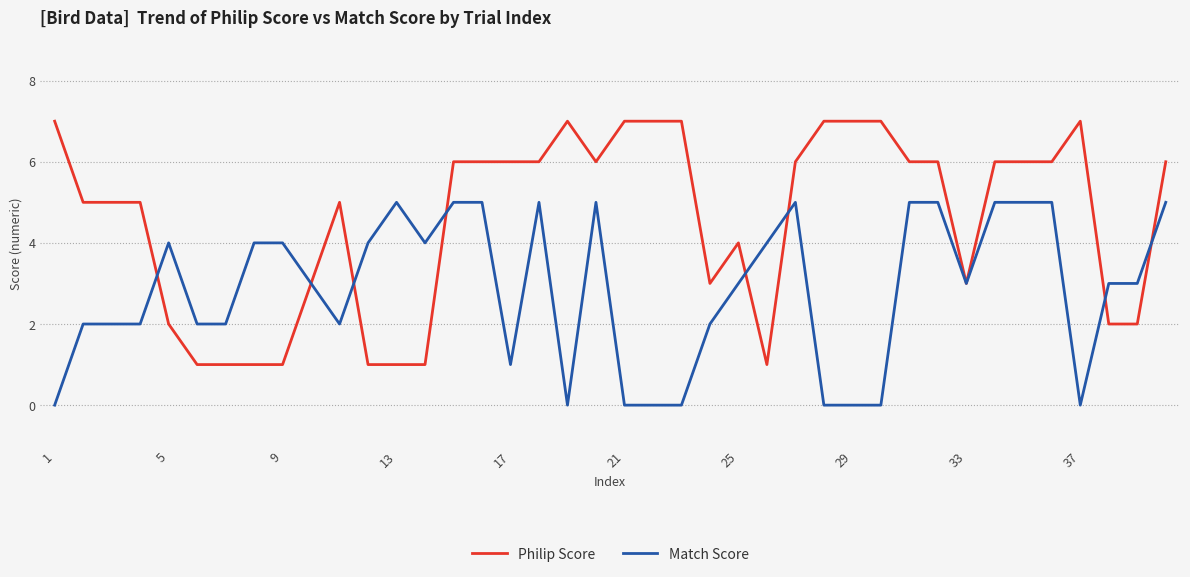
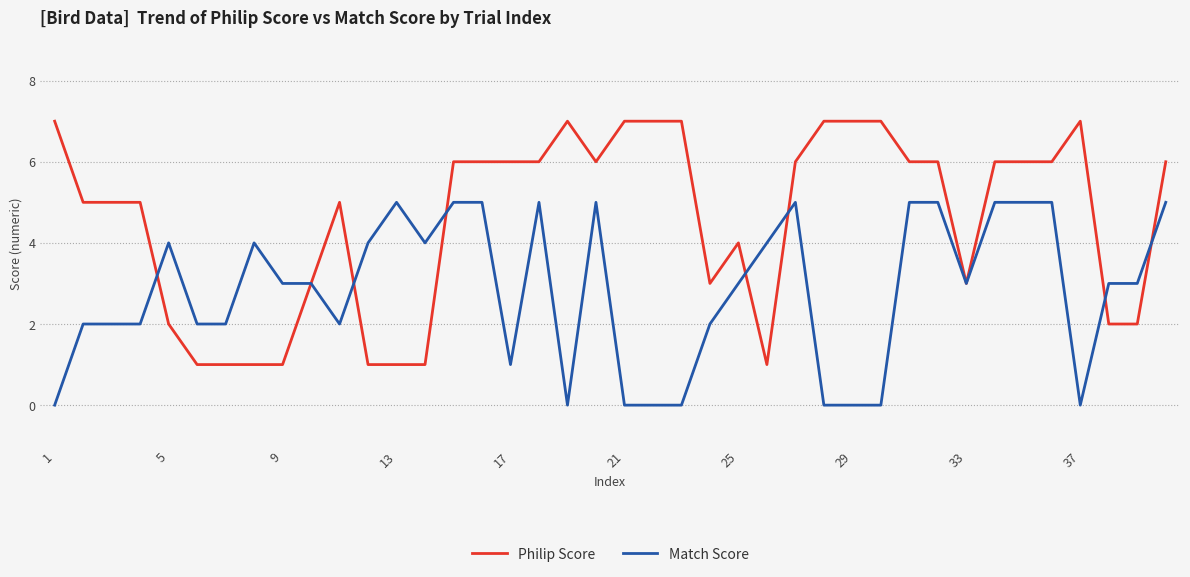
  {
    "Philip Score": {
      "1": 7,
      "5": 2,
      "9": 1,
      "13": 1,
      "17": 6,
      "21": 7,
      "25": 4,
      "29": 7,
      "37": 7
    },
    "Match Score": {
      "1": 0,
      "5": 4,
-     "9": 4,
+     "9": 3,
      "13": 5,
      "17": 1,
      "21": 0,
      "25": 3,
      "29": 0,
      "37": 0
    }
  }
